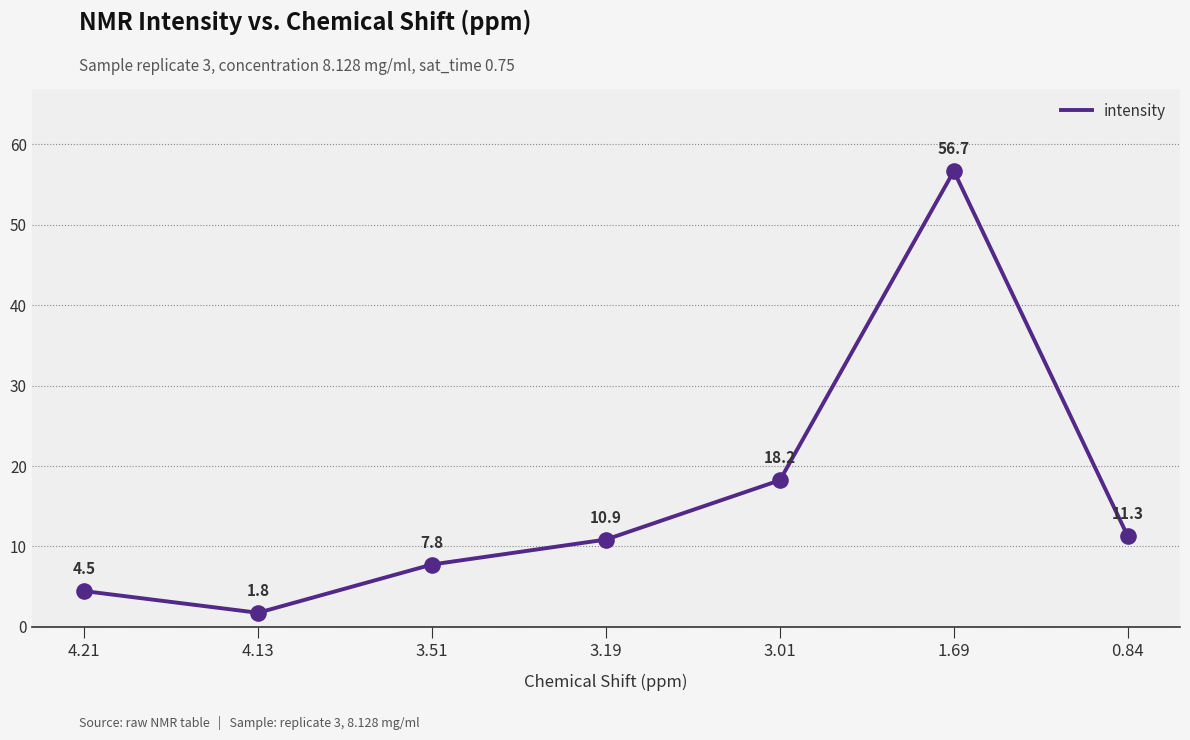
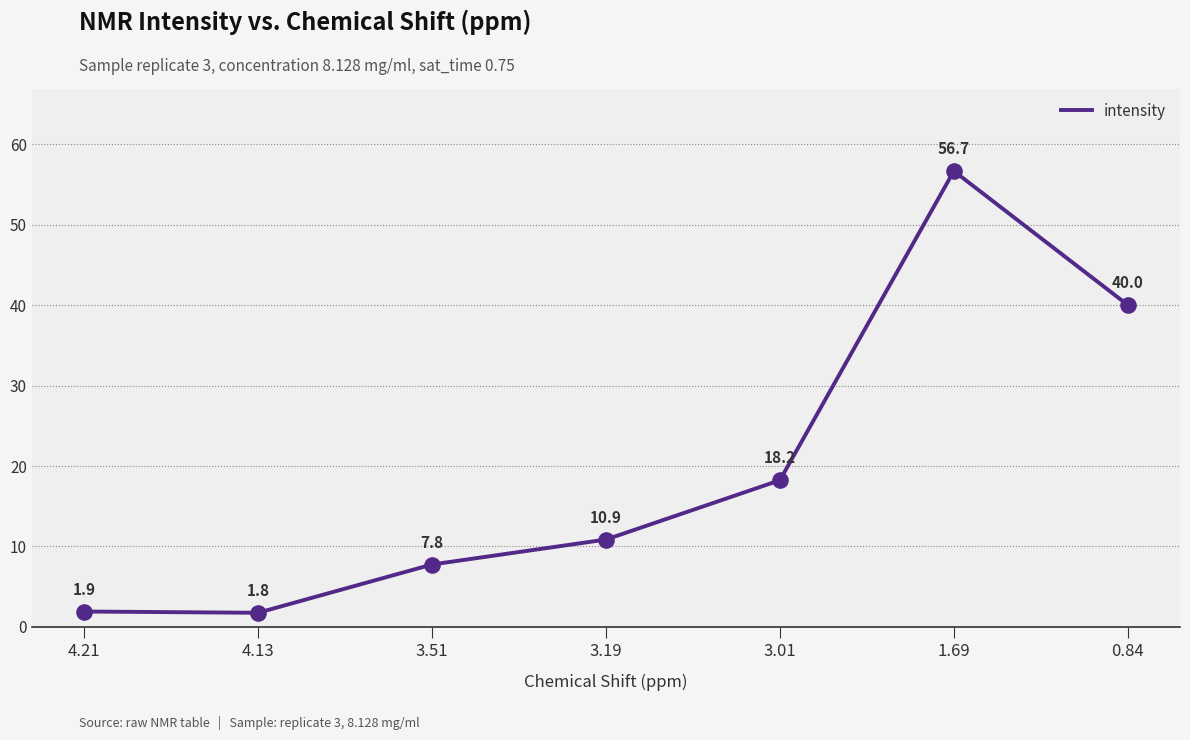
  {
-   "4.21": 4.5,
+   "4.21": 1.9,
    "4.13": 1.8,
    "3.51": 7.8,
    "3.19": 10.9,
    "3.01": 18.2,
    "1.69": 56.7,
-   "0.84": 11.3
+   "0.84": 40.0
  }
